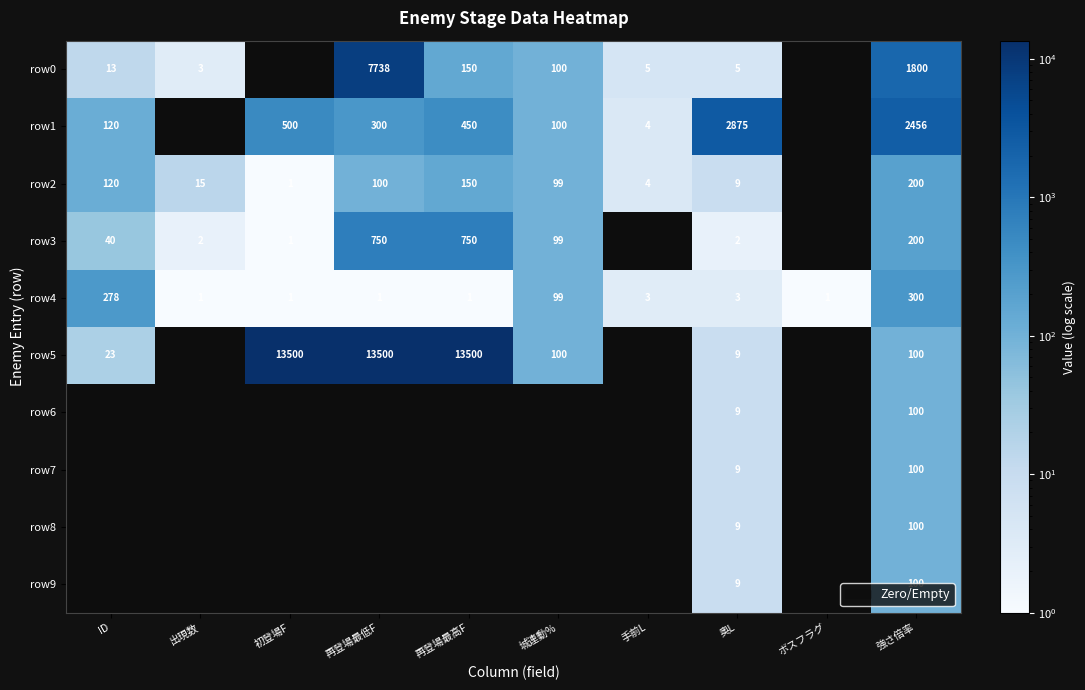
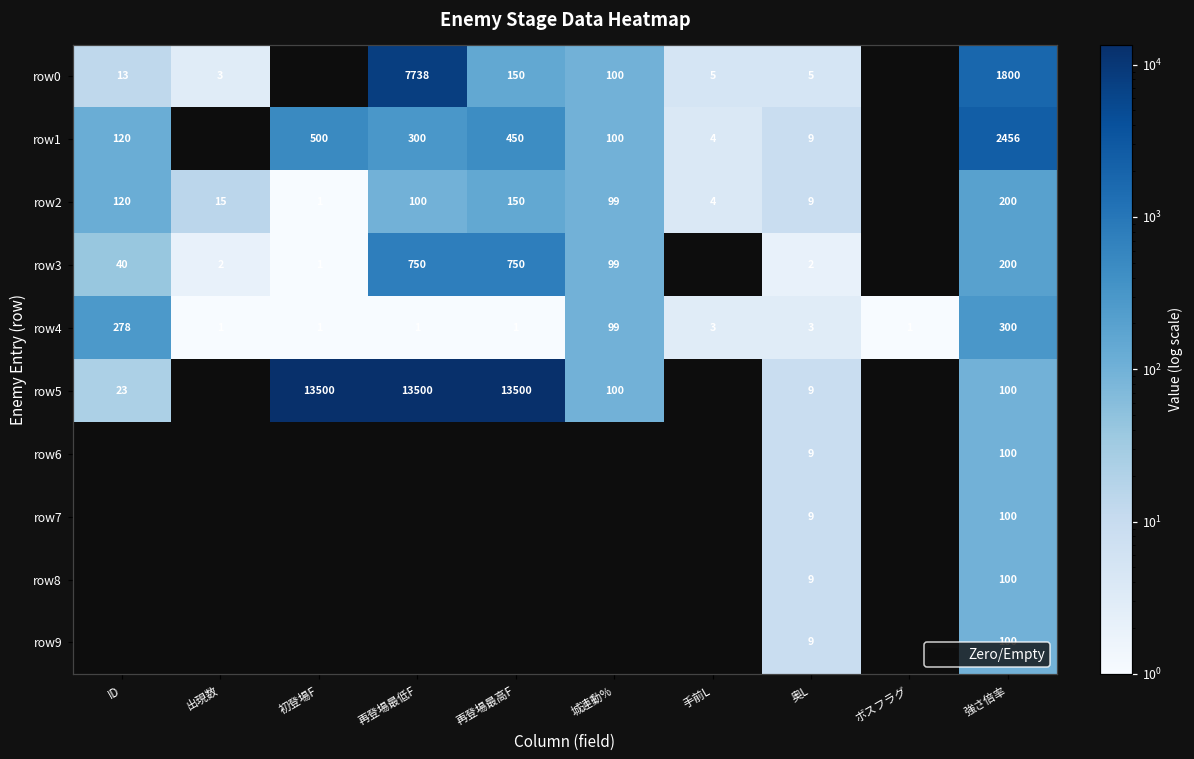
  {
    "row0": {
      "ID": 13,
      "再登場最低F": 7738,
      "再登場最高F": 150,
      "城連動%": 100,
      "強さ倍率": 1800
    },
    "row1": {
      "ID": 120,
      "初登場F": 500,
      "再登場最低F": 300,
      "再登場最高F": 450,
      "城連動%": 100,
-     "奥L": 2875,
+     "奥L": 9,
      "強さ倍率": 2456
    },
    "row2": {
      "ID": 120,
      "出現数": 15,
      "再登場最低F": 100,
      "再登場最高F": 150,
      "城連動%": 99,
      "奥L": 9,
      "強さ倍率": 200
    },
    "row3": {
      "ID": 40,
      "再登場最低F": 750,
      "再登場最高F": 750,
      "城連動%": 99,
      "強さ倍率": 200
    },
    "row4": {
      "ID": 278,
      "城連動%": 99,
      "強さ倍率": 300
    },
    "row5": {
      "ID": 23,
      "初登場F": 13500,
      "再登場最低F": 13500,
      "再登場最高F": 13500,
      "城連動%": 100,
      "奥L": 9,
      "強さ倍率": 100
    },
    "row6": {
      "奥L": 9,
      "強さ倍率": 100
    },
    "row7": {
      "奥L": 9,
      "強さ倍率": 100
    },
    "row8": {
      "奥L": 9,
      "強さ倍率": 100
    },
    "row9": {
      "奥L": 9
    }
  }
